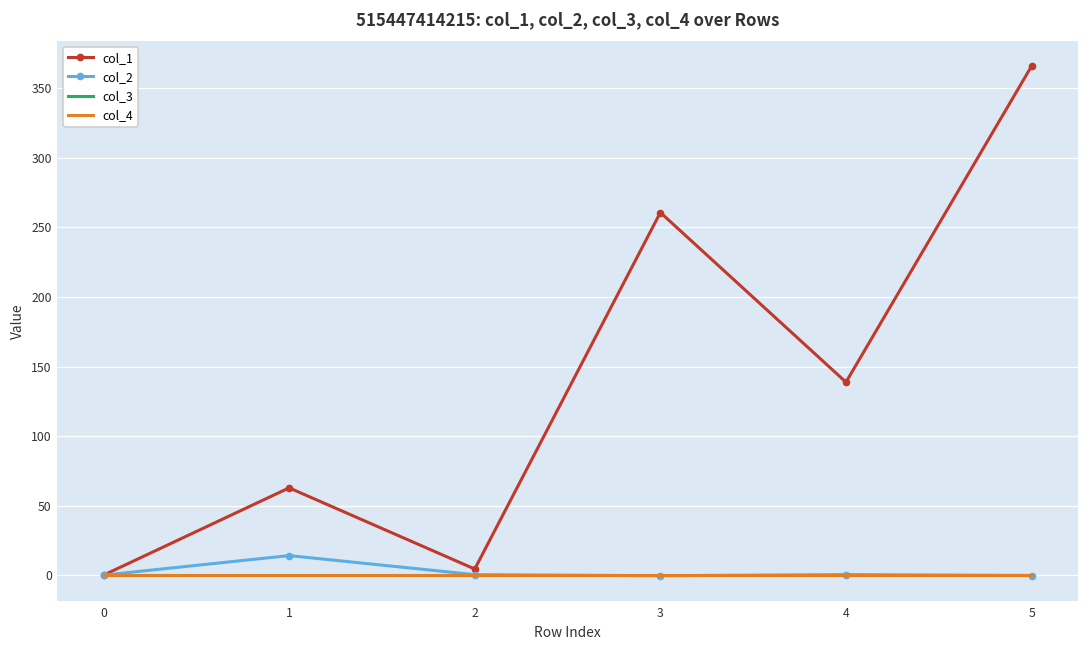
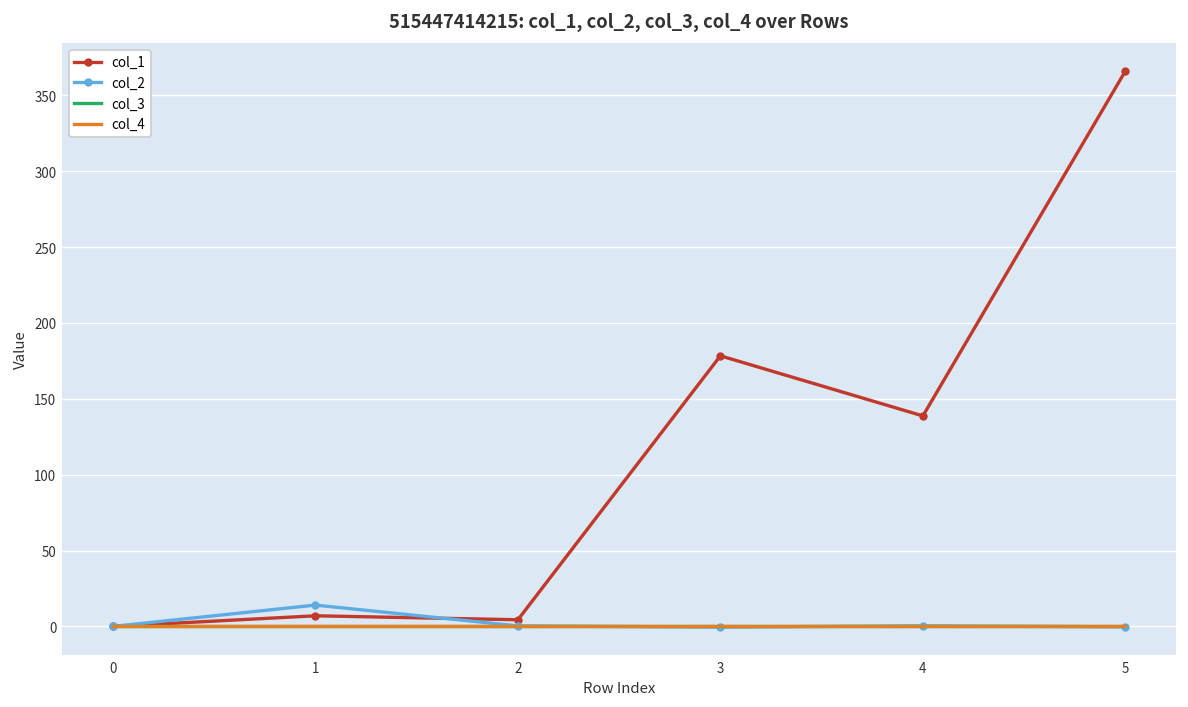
  {
    "col_1": {
-     "1": 63,
+     "1": 7,
      "2": 4,
-     "3": 261,
+     "3": 178,
      "4": 139,
      "5": 366
    },
    "col_2": {
      "1": 14
    },
    "col_4": {
      "1": 0
    }
  }
